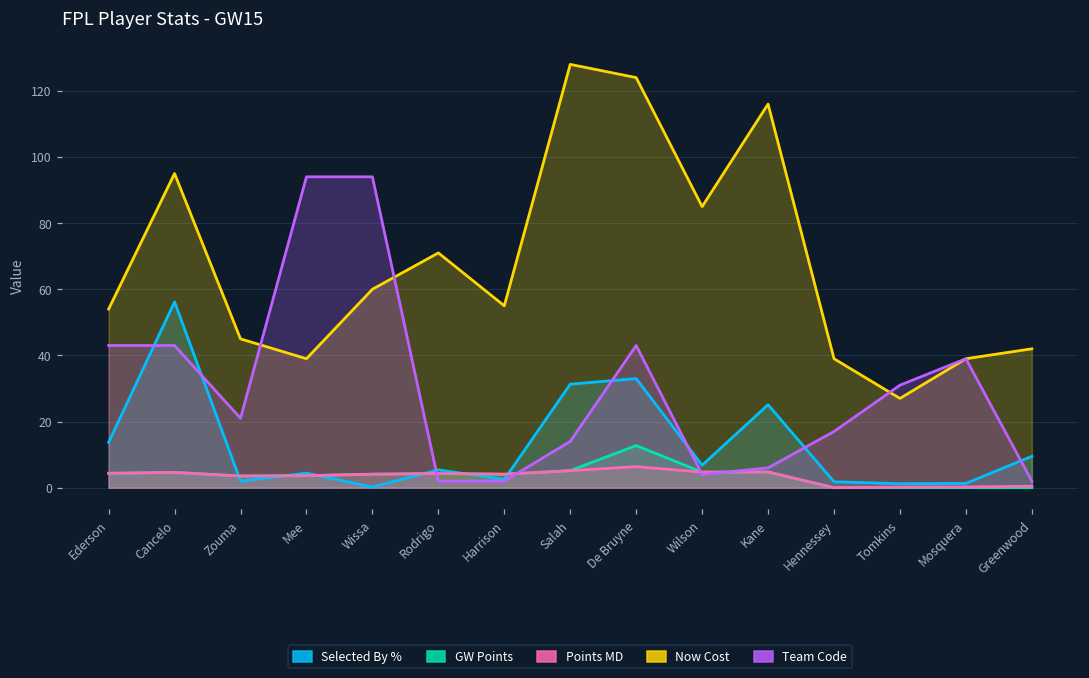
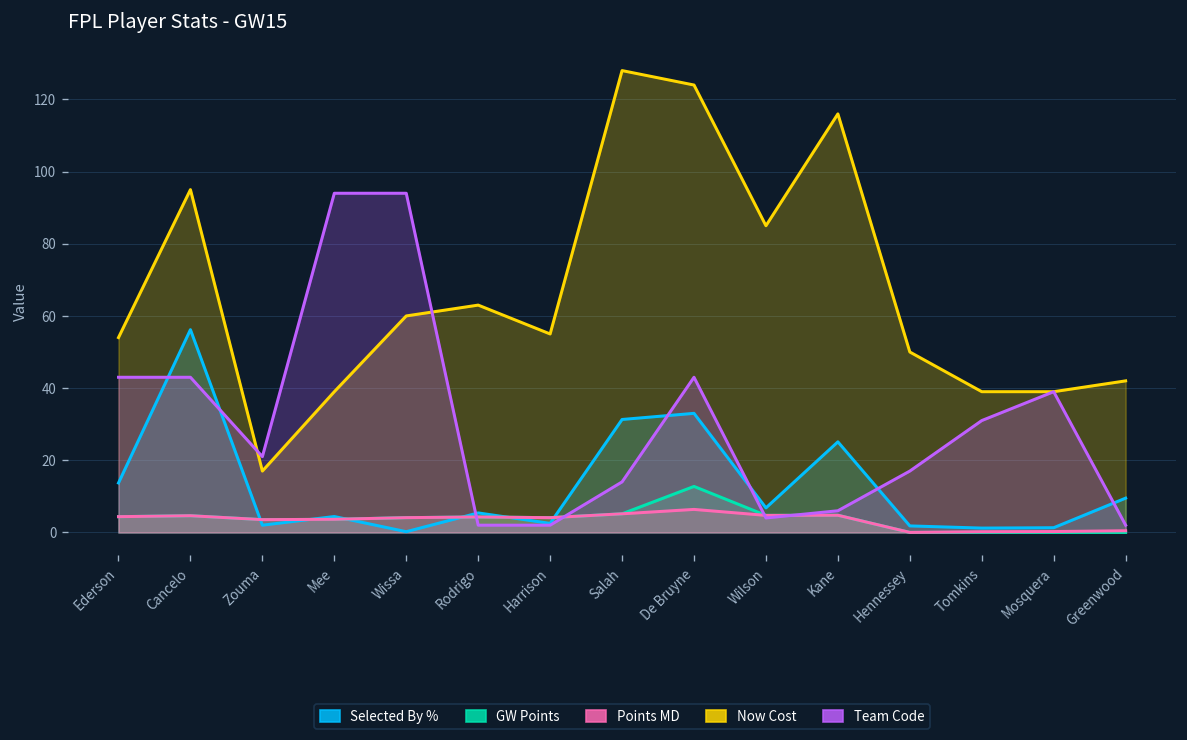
  {
    "Now Cost": {
      "Ederson": 54,
      "Cancelo": 95,
-     "Zouma": 45,
+     "Zouma": 17,
      "Mee": 39,
      "Wissa": 60,
-     "Rodrigo": 71,
+     "Rodrigo": 63,
      "Harrison": 55,
      "Salah": 128,
      "De Bruyne": 124,
      "Wilson": 85,
      "Kane": 116,
-     "Hennessey": 39,
-     "Tomkins": 27,
+     "Hennessey": 50,
+     "Tomkins": 39,
      "Greenwood": 42
    }
  }
